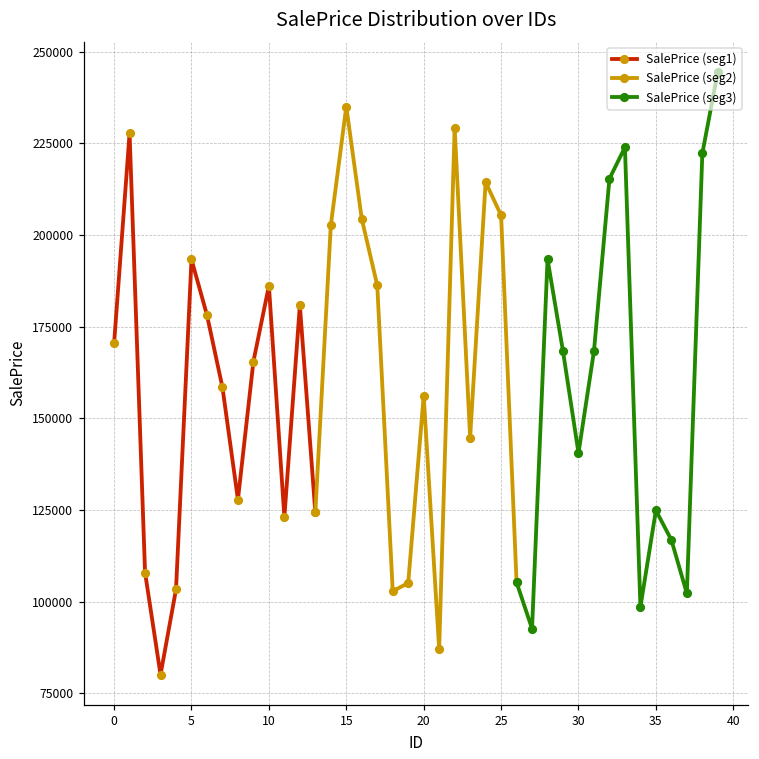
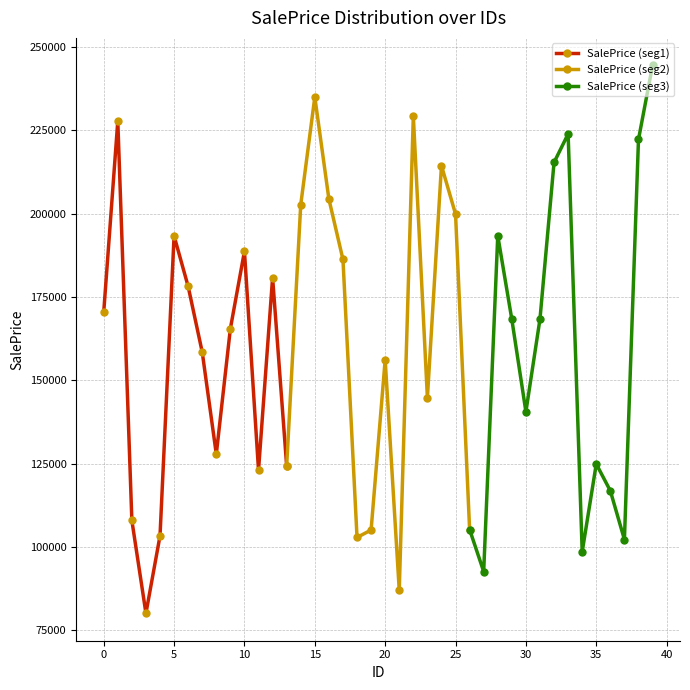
  {
    "SalePrice (seg1)": {
      "0": 170000,
      "5": 193000,
-     "10": 186000
+     "10": 189000
    },
    "SalePrice (seg2)": {
      "15": 235000,
      "20": 156000,
-     "25": 205000
+     "25": 200000
    },
    "SalePrice (seg3)": {
      "30": 141000,
      "35": 125000
    }
  }
